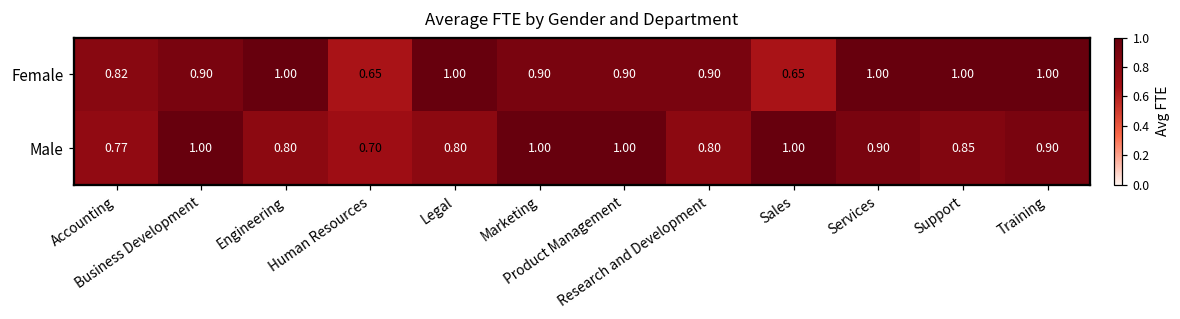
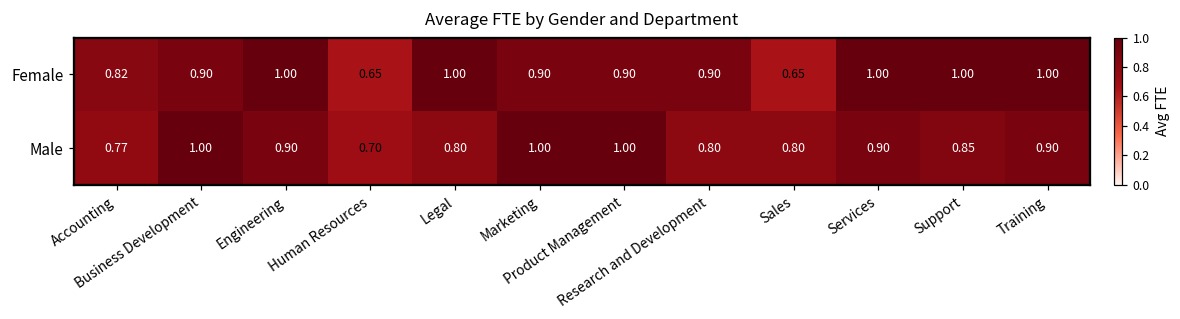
  {
    "Female": {
      "Accounting": 0.82,
      "Business Development": 0.90,
      "Engineering": 1.00,
      "Human Resources": 0.65,
      "Legal": 1.00,
      "Marketing": 0.90,
      "Product Management": 0.90,
      "Research and Development": 0.90,
      "Sales": 0.65,
      "Services": 1.00,
      "Support": 1.00,
      "Training": 1.00
    },
    "Male": {
      "Accounting": 0.77,
      "Business Development": 1.00,
-     "Engineering": 0.80,
+     "Engineering": 0.90,
      "Human Resources": 0.70,
      "Legal": 0.80,
      "Marketing": 1.00,
      "Product Management": 1.00,
      "Research and Development": 0.80,
-     "Sales": 1.00,
+     "Sales": 0.80,
      "Services": 0.90,
      "Support": 0.85,
      "Training": 0.90
    }
  }
